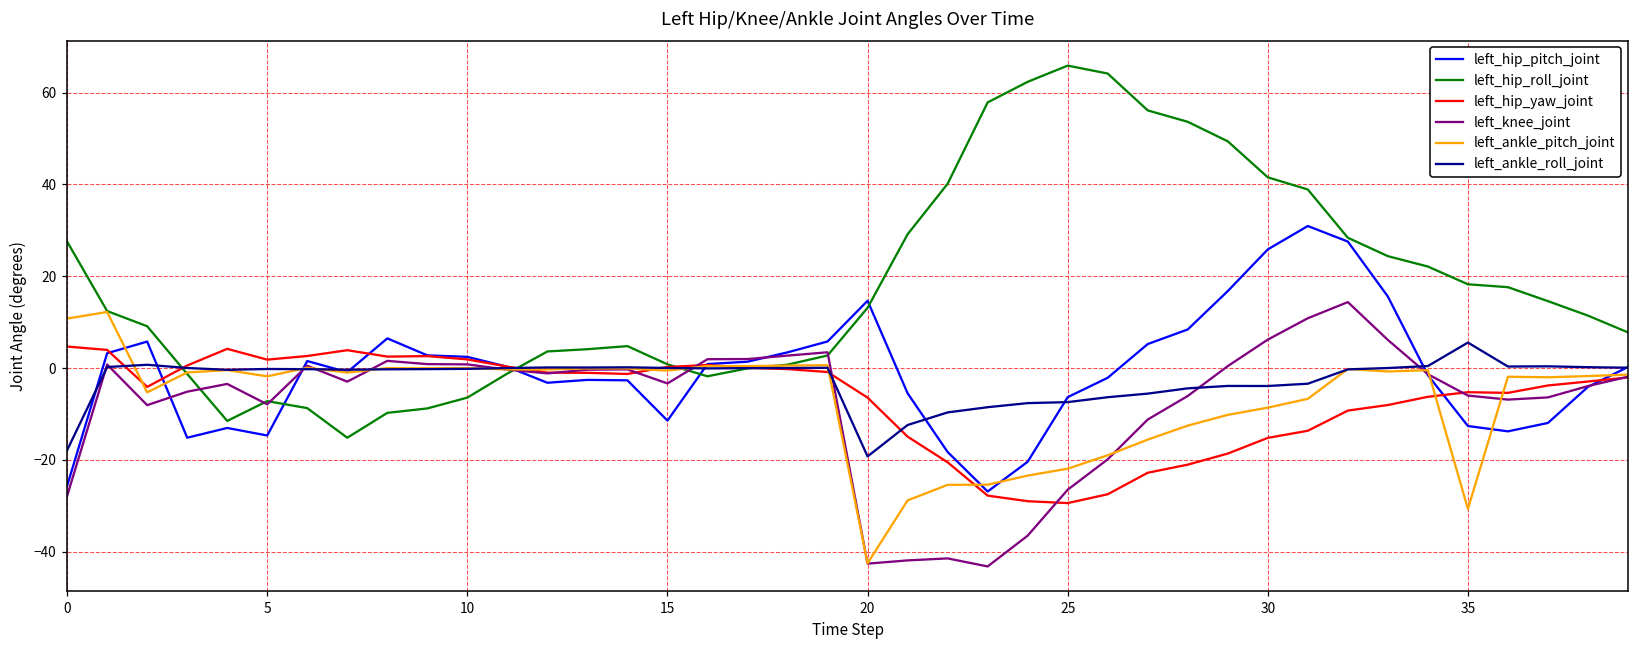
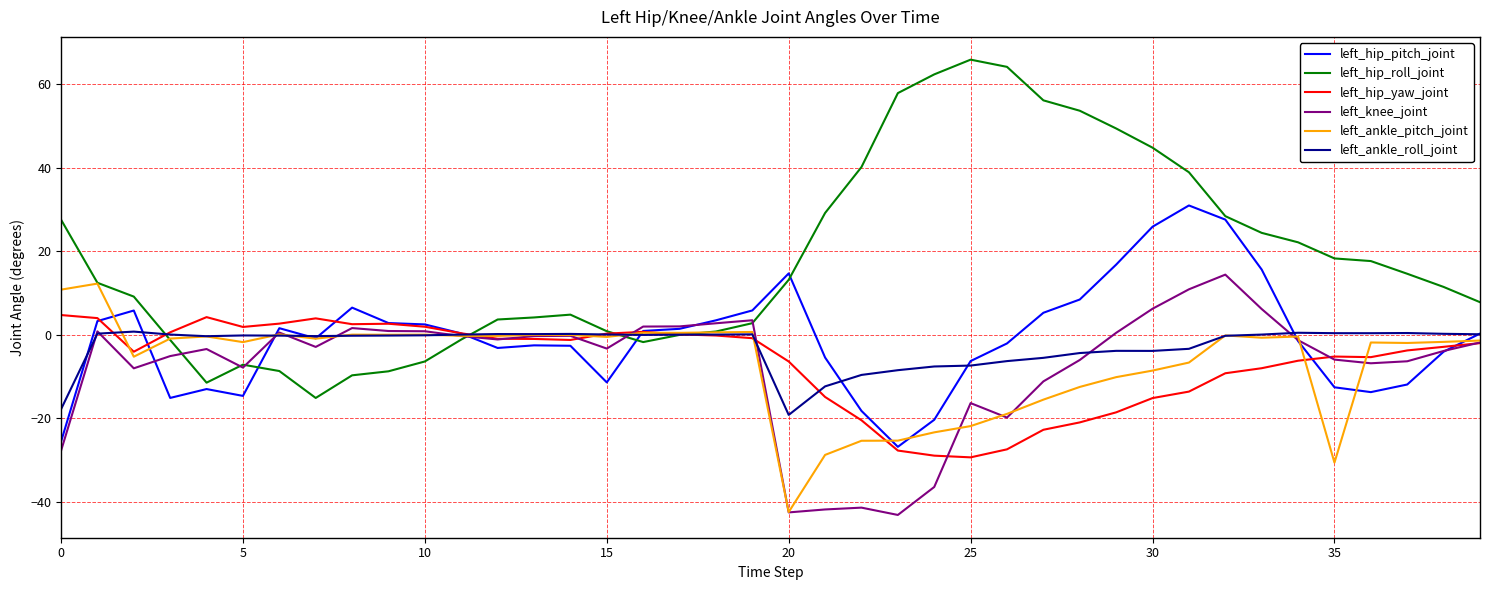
  {
    "left_hip_pitch_joint": {
      "0": -26,
      "5": -15,
      "15": -11,
      "20": 15,
      "25": -6,
      "30": 26,
      "35": -13
    },
    "left_hip_roll_joint": {
      "0": 28,
      "5": -7,
      "10": -6,
      "20": 13,
      "25": 66,
-     "30": 42,
+     "30": 45,
      "35": 18
    },
    "left_hip_yaw_joint": {
      "0": 5,
      "5": 2,
      "20": -6,
      "25": -29,
      "30": -15,
      "35": -5
    },
    "left_knee_joint": {
      "0": -28,
      "5": -8,
      "10": 1,
      "15": -3,
-     "25": -26,
+     "25": -16,
      "30": 6,
      "35": -6
    },
    "left_ankle_pitch_joint": {
      "0": 11,
      "5": -2,
      "25": -22,
      "30": -9,
      "35": -31
    },
    "left_ankle_roll_joint": {
      "0": -18,
      "5": 0,
      "20": -19,
      "25": -7,
      "30": -4,
-     "35": 6
+     "35": 0
    }
  }
